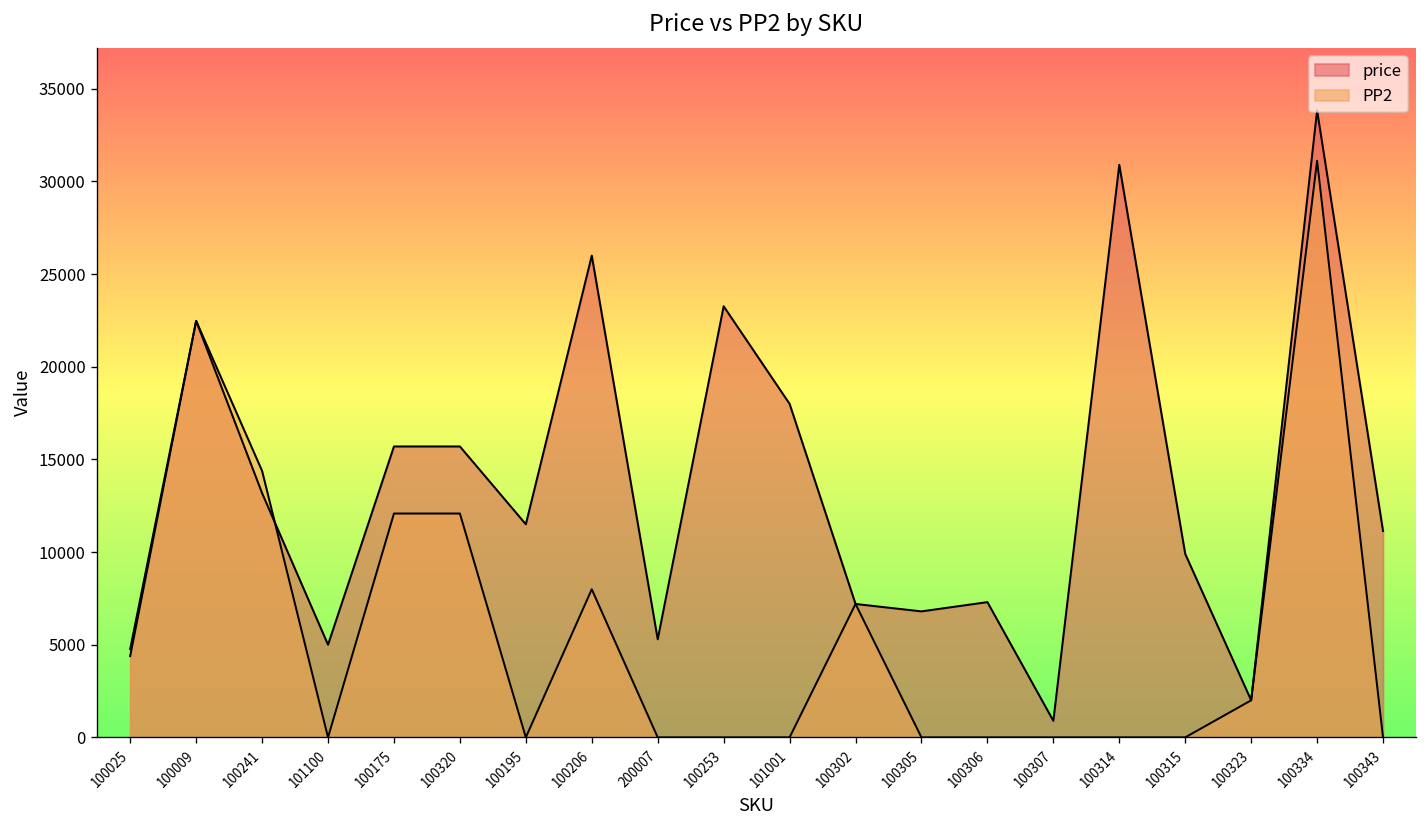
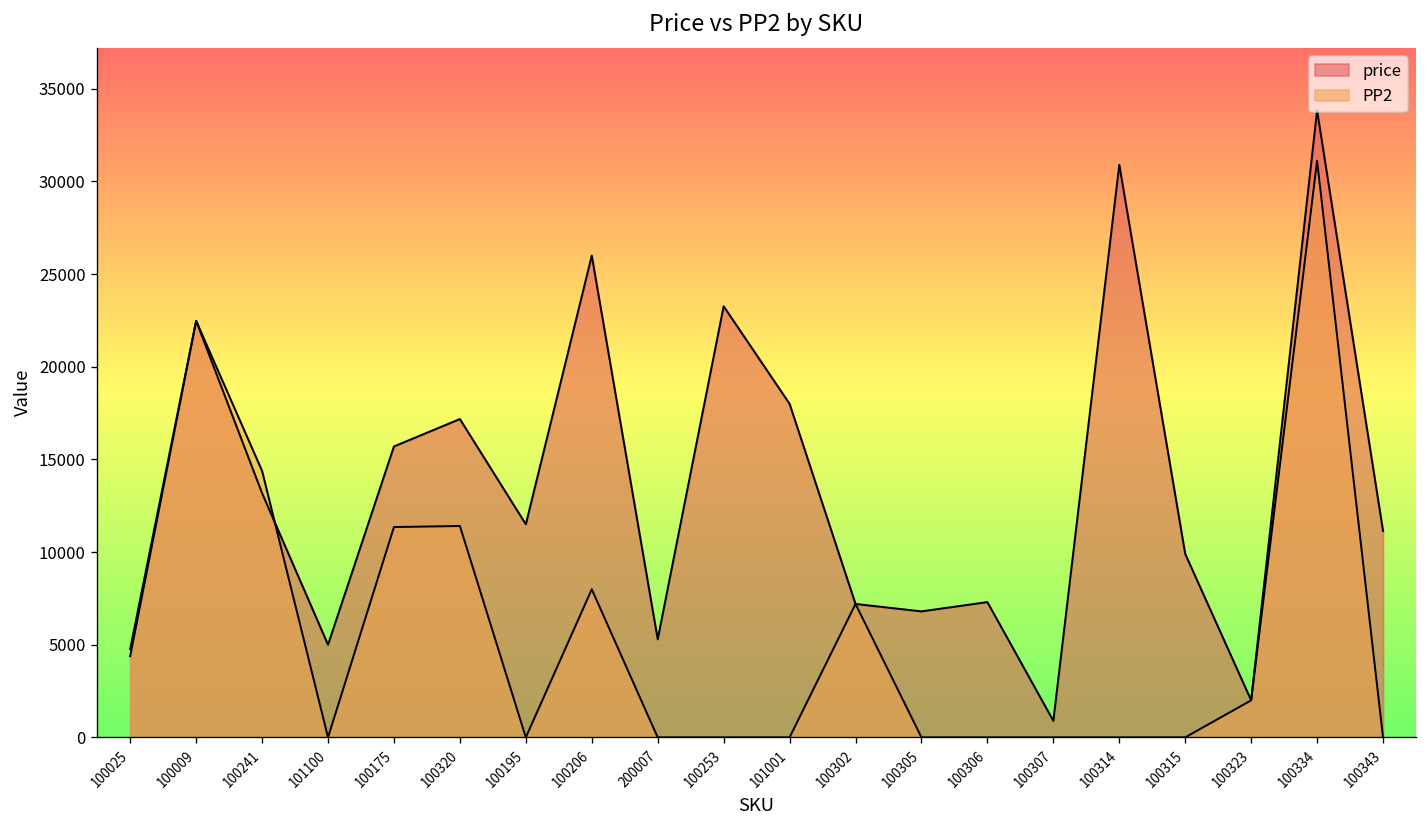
  {
    "price": {
      "100025": 4800,
      "100241": 13200,
      "101100": 5000,
      "100175": 15700,
-     "100320": 15700,
+     "100320": 17200,
      "100195": 11500,
      "100206": 26000,
      "200007": 5300,
      "100253": 23300,
      "101001": 18000,
      "100305": 6800,
      "100306": 7300,
      "100307": 900,
      "100314": 30900,
      "100315": 9900,
      "100343": 11100
    },
    "PP2": {
      "100025": 4400,
      "100241": 14400,
      "101100": 0,
-     "100175": 12100,
-     "100320": 12100,
+     "100175": 11400,
+     "100320": 11400,
      "100195": 0,
      "100206": 8000,
      "200007": 0,
      "100253": 0,
      "101001": 0,
      "100305": 0,
      "100306": 0,
      "100307": 0,
      "100314": 0,
      "100315": 0,
      "100334": 31100,
      "100343": 0
    }
  }
